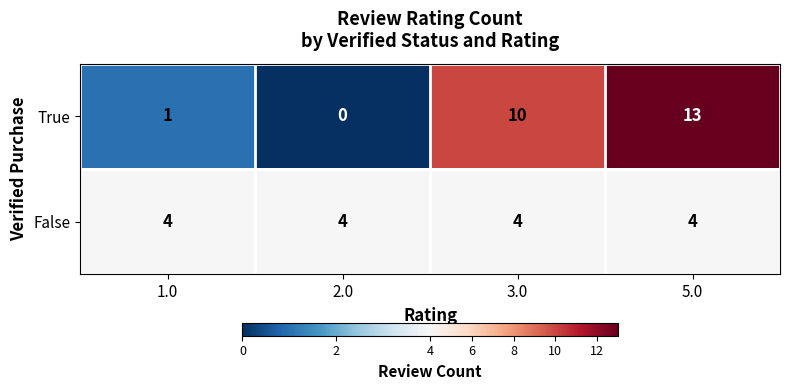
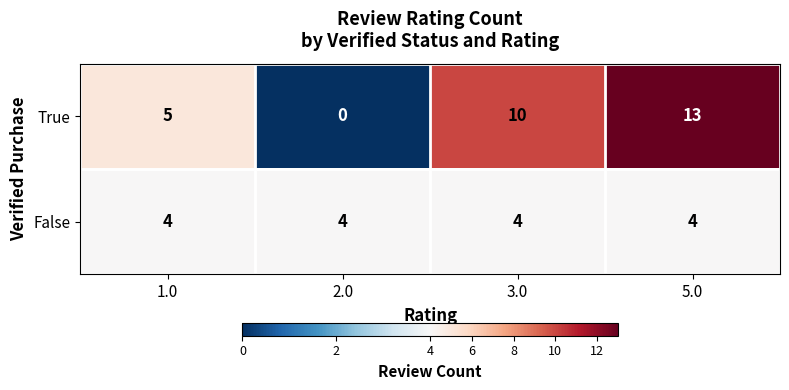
  {
    "True": {
-     "1.0": 1,
+     "1.0": 5,
      "2.0": 0,
      "3.0": 10,
      "5.0": 13
    },
    "False": {
      "1.0": 4,
      "2.0": 4,
      "3.0": 4,
      "5.0": 4
    }
  }
